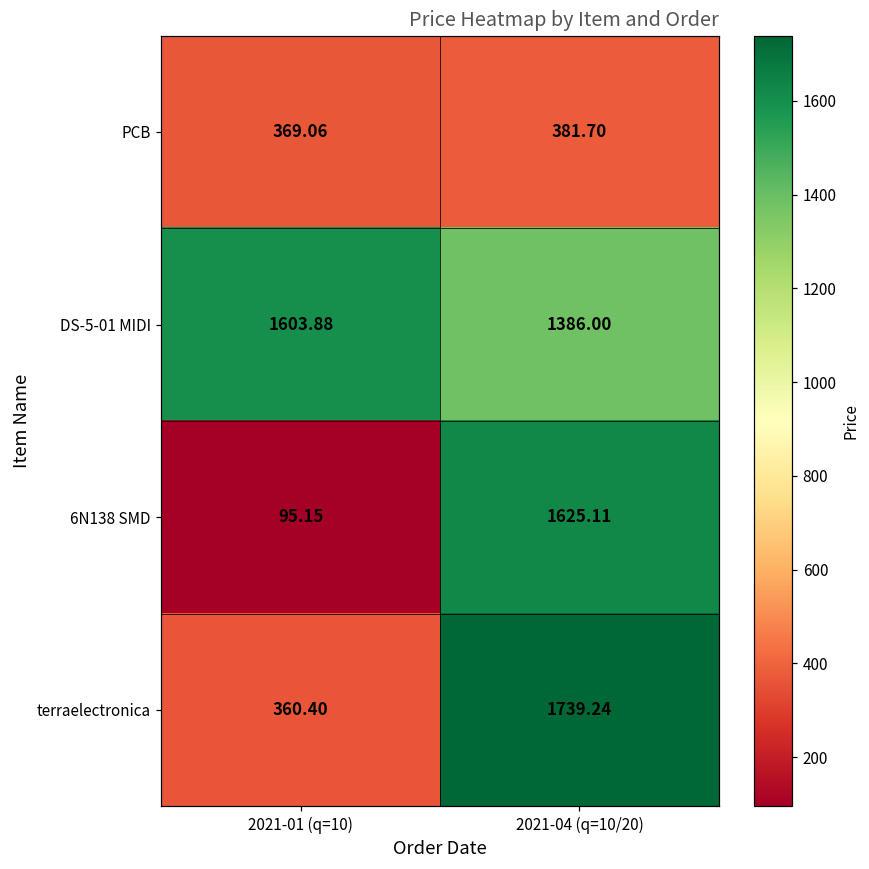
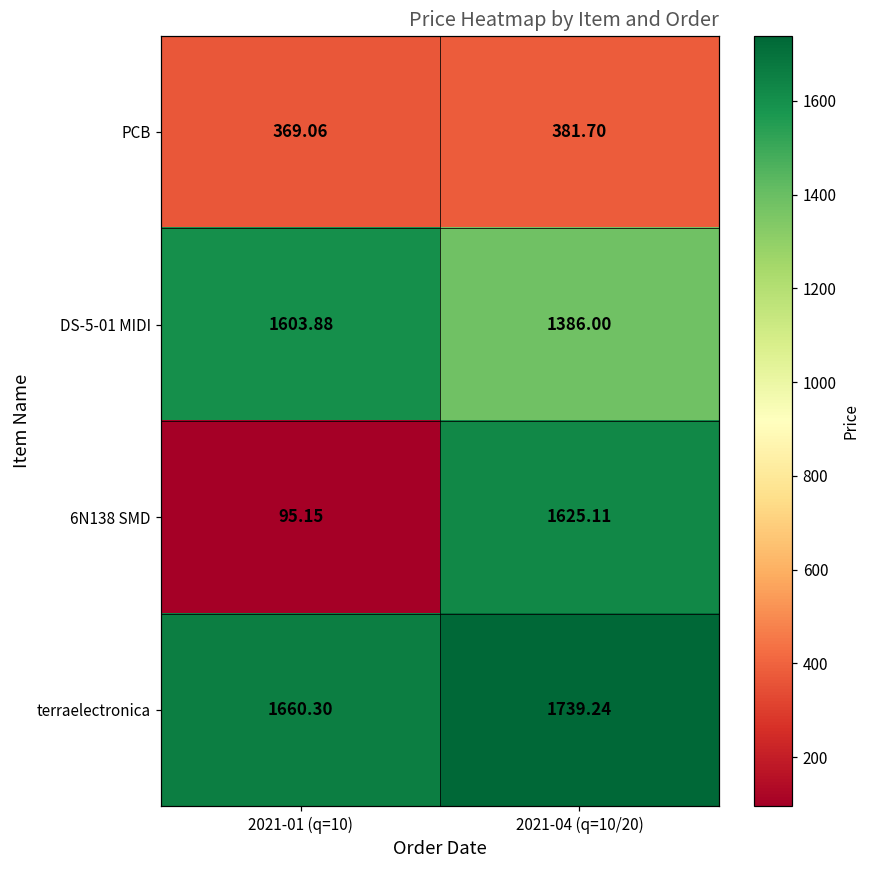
  {
    "PCB": {
      "2021-01 (q=10)": 369.06,
      "2021-04 (q=10/20)": 381.70
    },
    "DS-5-01 MIDI": {
      "2021-01 (q=10)": 1603.88,
      "2021-04 (q=10/20)": 1386.00
    },
    "6N138 SMD": {
      "2021-01 (q=10)": 95.15,
      "2021-04 (q=10/20)": 1625.11
    },
    "terraelectronica": {
-     "2021-01 (q=10)": 360.40,
+     "2021-01 (q=10)": 1660.30,
      "2021-04 (q=10/20)": 1739.24
    }
  }
